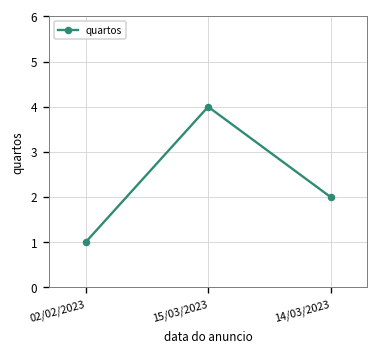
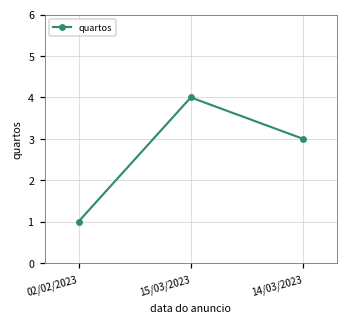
  {
    "02/02/2023": 1,
    "15/03/2023": 4,
-   "14/03/2023": 2
+   "14/03/2023": 3
  }
